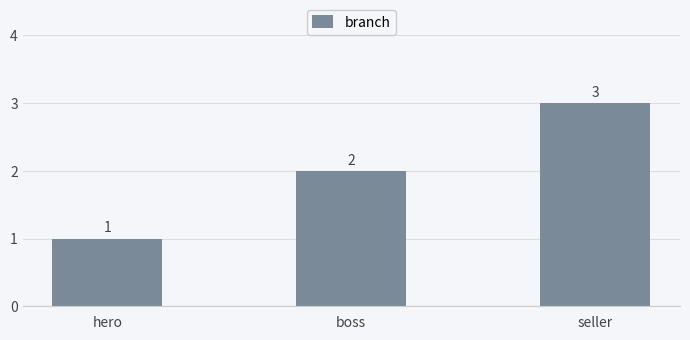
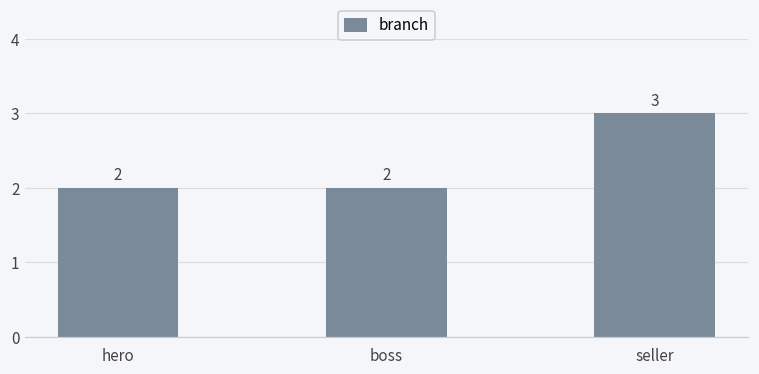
  {
-   "hero": 1,
+   "hero": 2,
    "boss": 2,
    "seller": 3
  }
